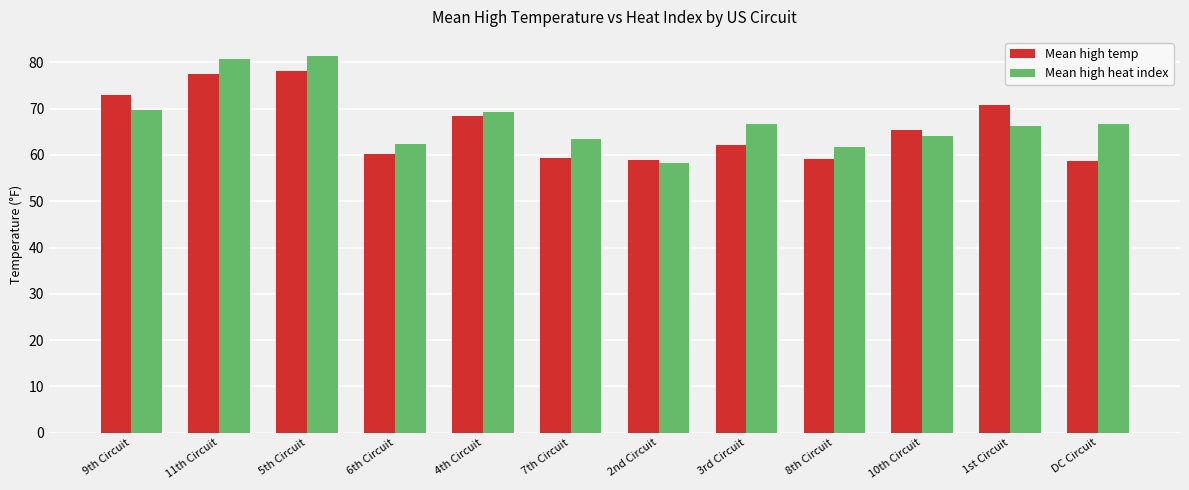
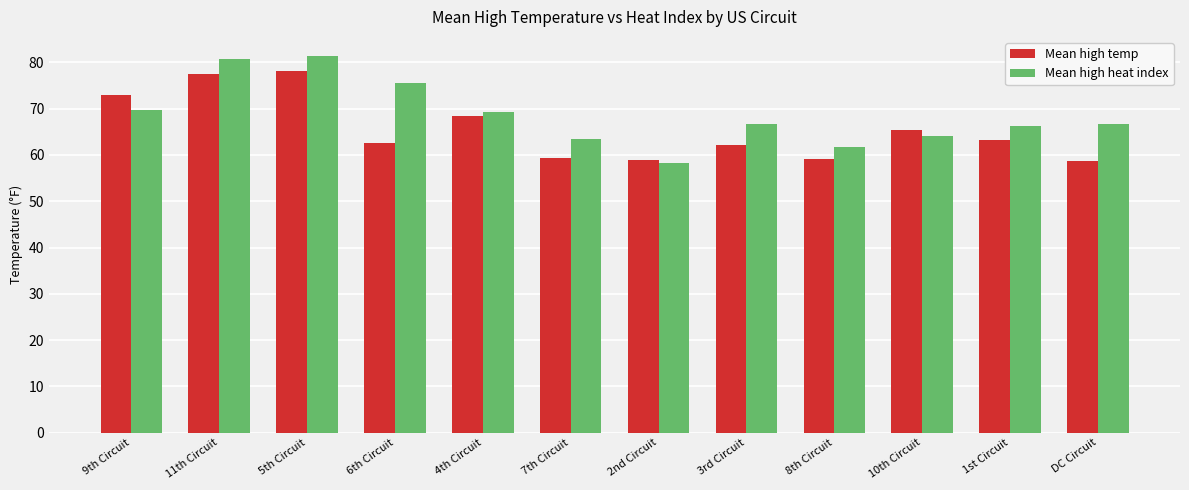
  {
    "Mean high temp": {
      "9th Circuit": 73,
      "11th Circuit": 77,
      "5th Circuit": 78,
-     "6th Circuit": 60,
+     "6th Circuit": 62,
      "4th Circuit": 69,
      "7th Circuit": 59,
      "2nd Circuit": 59,
      "3rd Circuit": 62,
      "8th Circuit": 59,
      "10th Circuit": 65,
-     "1st Circuit": 71,
+     "1st Circuit": 63,
      "DC Circuit": 59
    },
    "Mean high heat index": {
      "9th Circuit": 70,
      "11th Circuit": 81,
      "5th Circuit": 81,
-     "6th Circuit": 62,
+     "6th Circuit": 76,
      "4th Circuit": 69,
      "7th Circuit": 63,
      "2nd Circuit": 58,
      "3rd Circuit": 67,
      "8th Circuit": 62,
      "10th Circuit": 64,
      "1st Circuit": 66,
      "DC Circuit": 67
    }
  }
